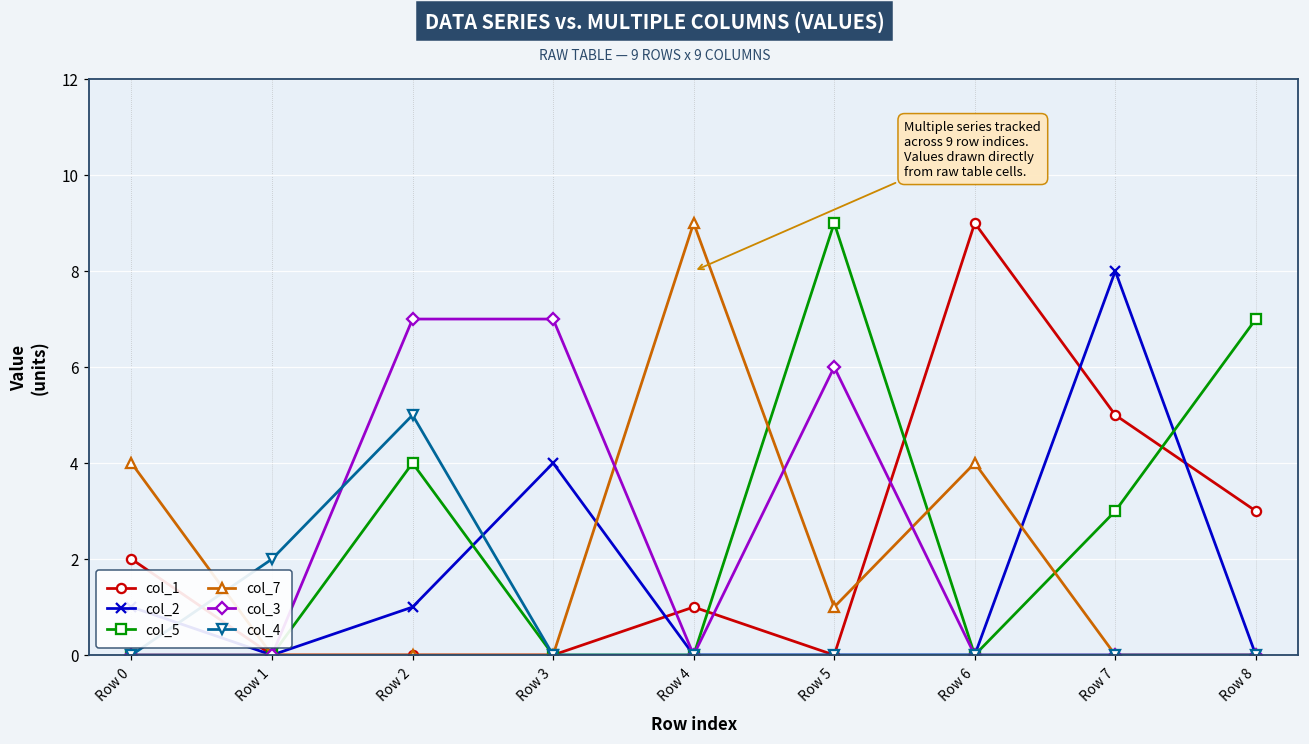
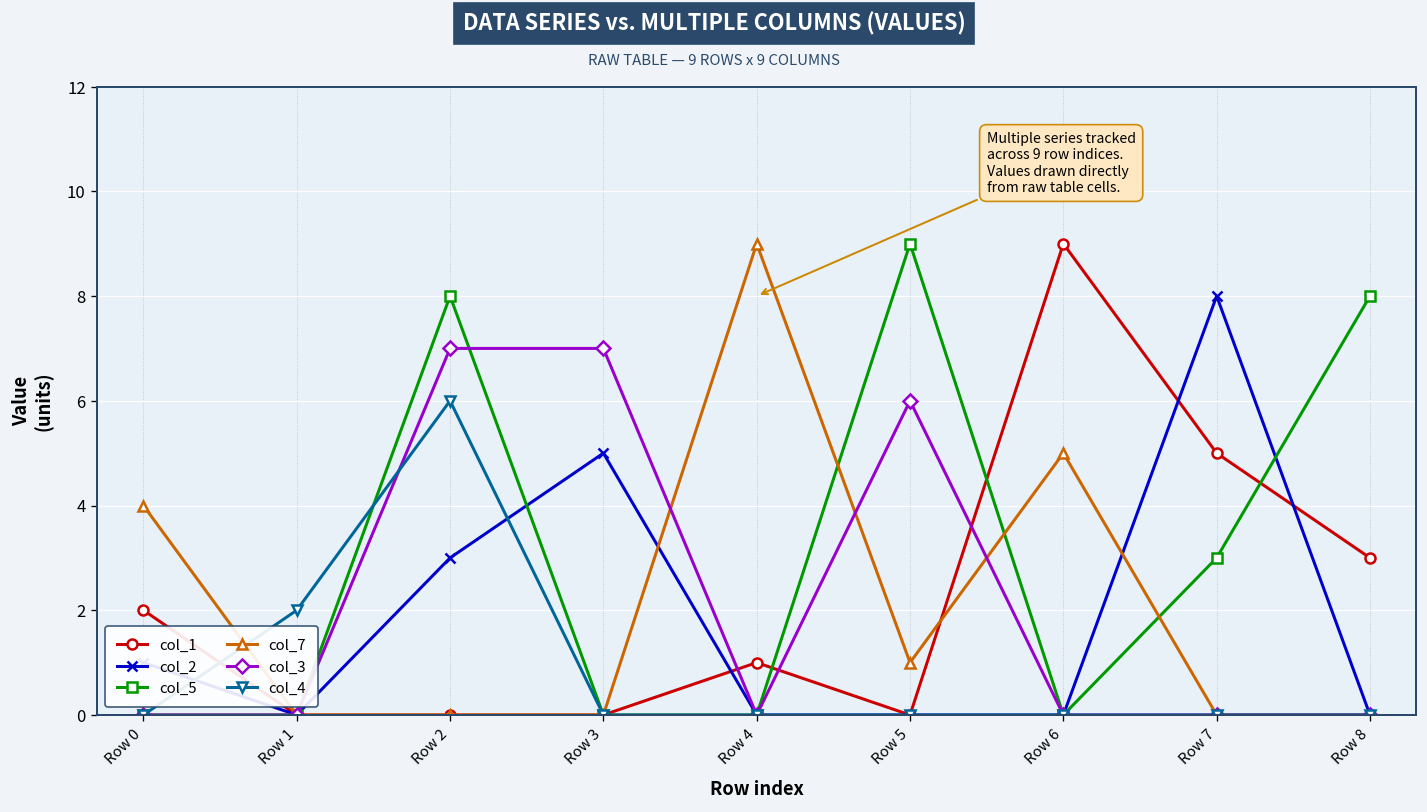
  {
    "col_1": {
      "Row 0": 2,
      "Row 4": 1,
      "Row 7": 5,
      "Row 8": 3
    },
    "col_2": {
-     "Row 2": 1,
-     "Row 3": 4,
+     "Row 2": 3,
+     "Row 3": 5,
      "Row 7": 8
    },
    "col_5": {
-     "Row 2": 4,
+     "Row 2": 8,
      "Row 7": 3,
-     "Row 8": 7
+     "Row 8": 8
    },
    "col_7": {
      "Row 0": 4,
      "Row 4": 9,
      "Row 5": 1,
-     "Row 6": 4
+     "Row 6": 5
    },
    "col_3": {
      "Row 2": 7,
      "Row 3": 7,
      "Row 5": 6
    },
    "col_4": {
      "Row 1": 2,
-     "Row 2": 5
+     "Row 2": 6
    }
  }
